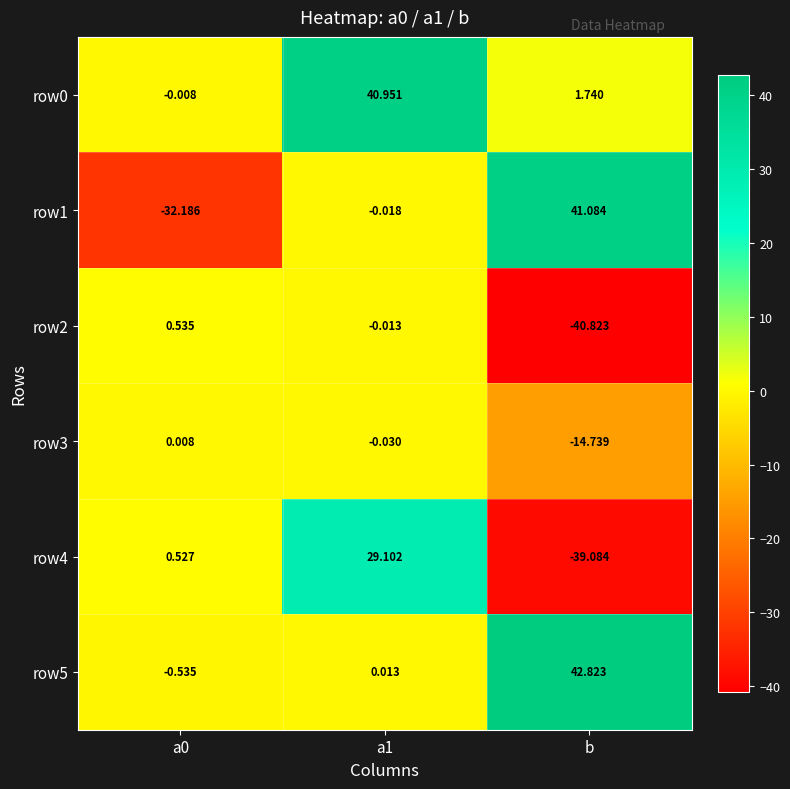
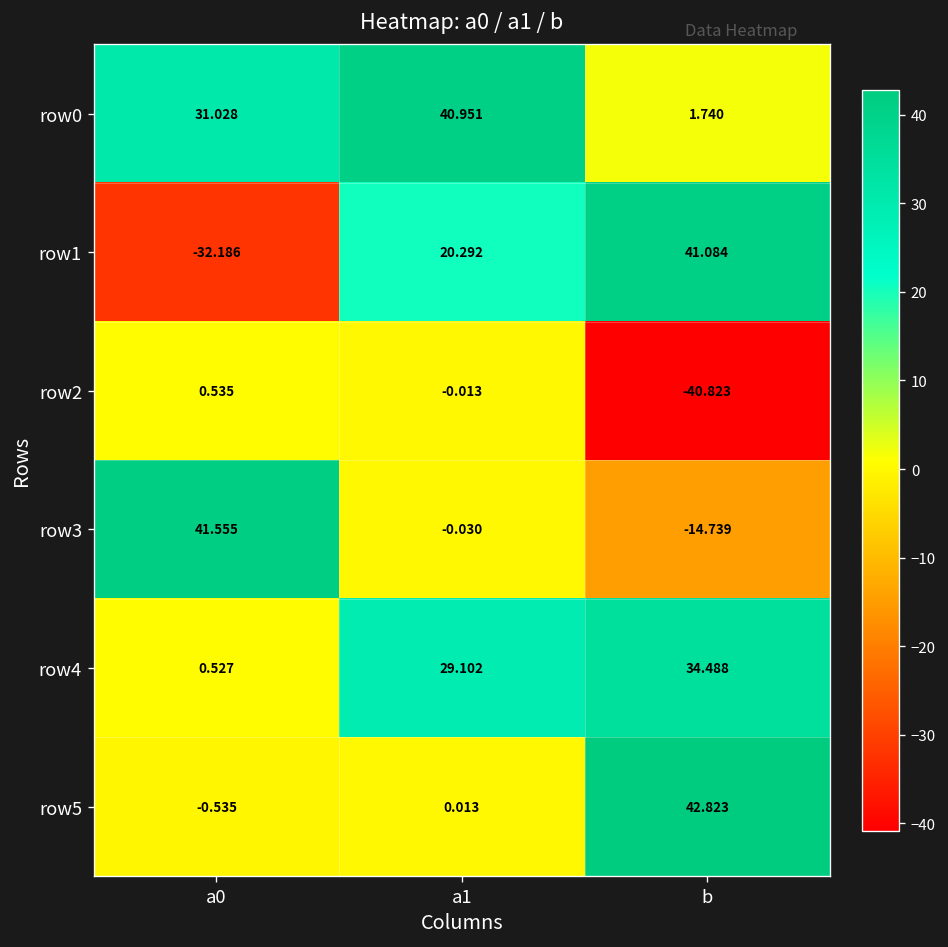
  {
    "row0": {
-     "a0": -0.008,
+     "a0": 31.028,
      "a1": 40.951,
      "b": 1.740
    },
    "row1": {
      "a0": -32.186,
-     "a1": -0.018,
+     "a1": 20.292,
      "b": 41.084
    },
    "row2": {
      "a0": 0.535,
      "a1": -0.013,
      "b": -40.823
    },
    "row3": {
-     "a0": 0.008,
+     "a0": 41.555,
      "a1": -0.030,
      "b": -14.739
    },
    "row4": {
      "a0": 0.527,
      "a1": 29.102,
-     "b": -39.084
+     "b": 34.488
    },
    "row5": {
      "a0": -0.535,
      "a1": 0.013,
      "b": 42.823
    }
  }
